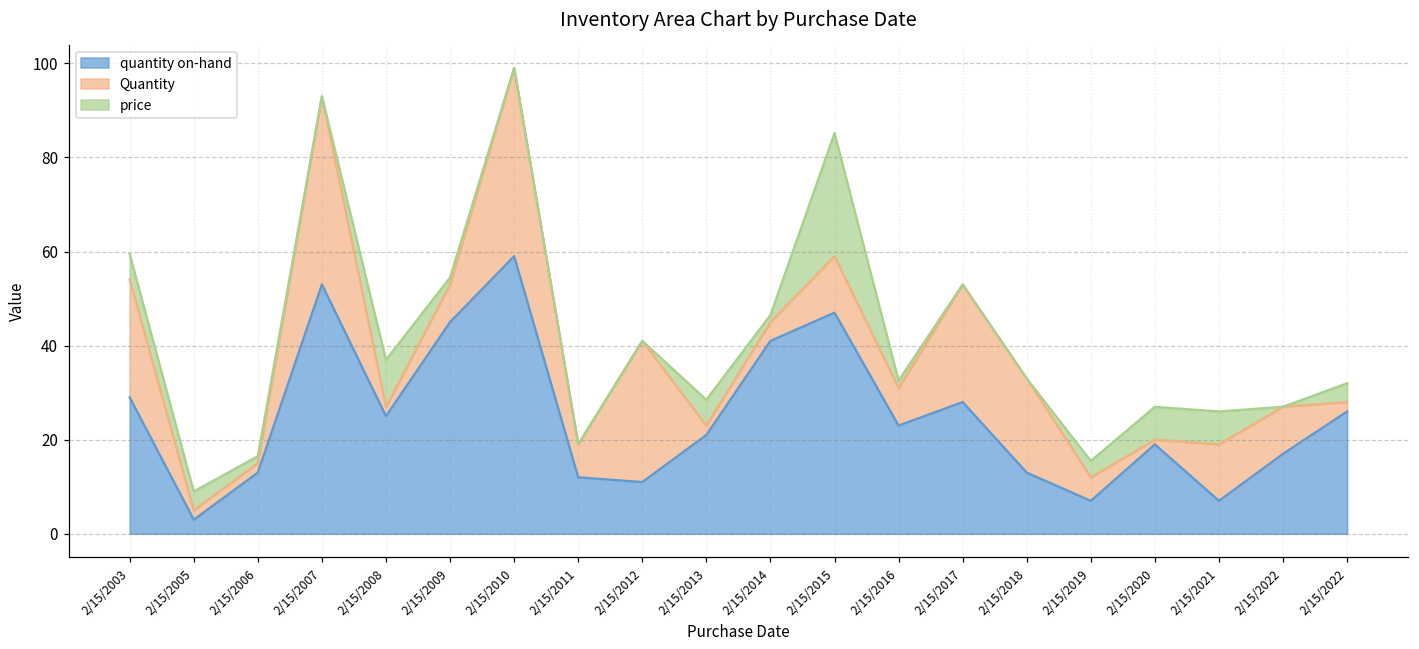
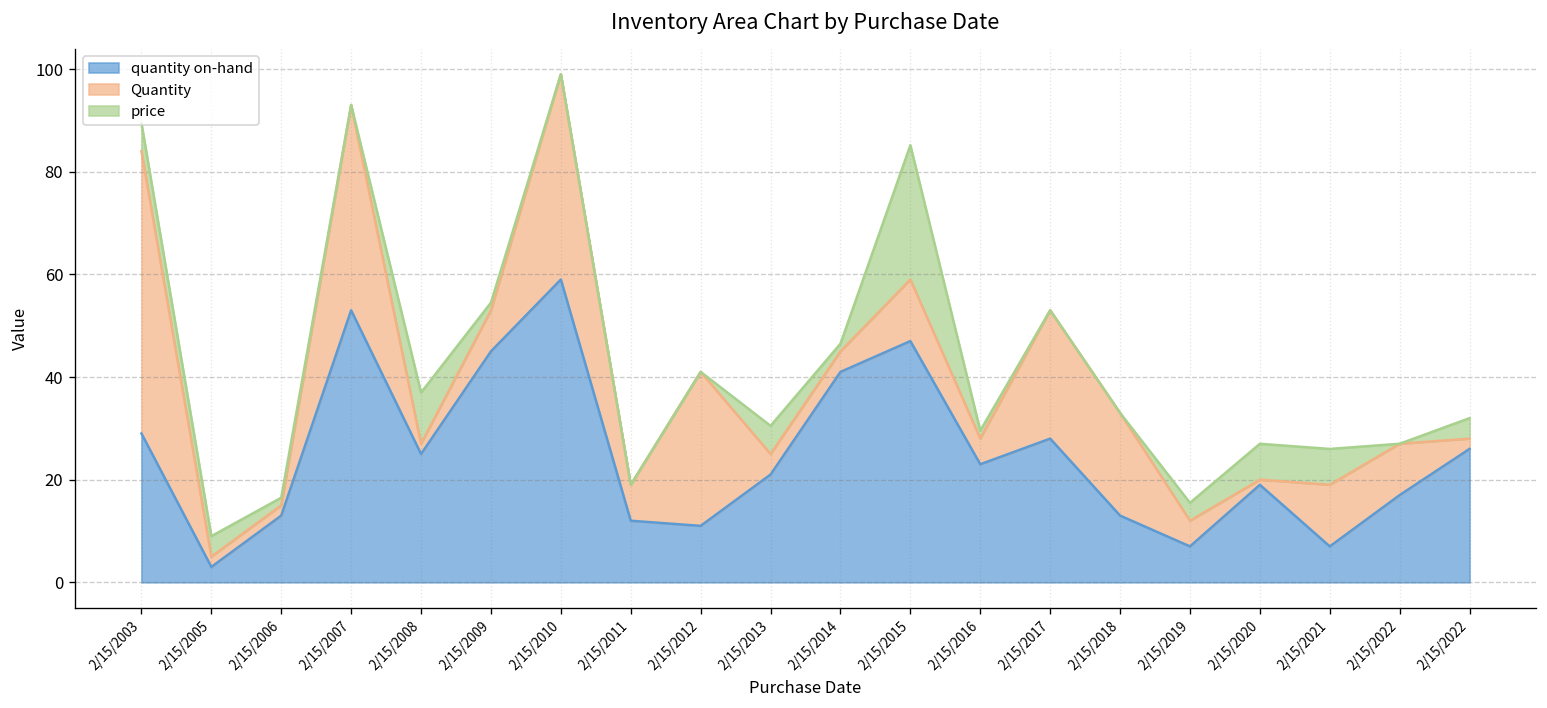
  {
    "quantity on-hand": {
      "2/15/2003": 29,
      "2/15/2005": 3,
      "2/15/2006": 13,
      "2/15/2007": 53,
      "2/15/2008": 25,
      "2/15/2009": 45,
      "2/15/2010": 59,
      "2/15/2011": 12,
      "2/15/2012": 11,
      "2/15/2013": 21,
      "2/15/2014": 41,
      "2/15/2015": 47,
      "2/15/2016": 23,
      "2/15/2017": 28,
      "2/15/2018": 13,
      "2/15/2019": 7,
      "2/15/2020": 19,
      "2/15/2021": 7
    },
    "Quantity": {
-     "2/15/2003": 25,
+     "2/15/2003": 55,
      "2/15/2005": 2,
      "2/15/2006": 2,
      "2/15/2008": 2,
      "2/15/2009": 8,
-     "2/15/2013": 2,
+     "2/15/2013": 4,
      "2/15/2014": 4,
      "2/15/2015": 12,
-     "2/15/2016": 8,
+     "2/15/2016": 5,
      "2/15/2019": 5,
      "2/15/2020": 1,
      "2/15/2021": 12
    },
    "price": {
      "2/15/2005": 4,
      "2/15/2006": 1,
      "2/15/2008": 10,
      "2/15/2009": 1,
      "2/15/2013": 5,
      "2/15/2014": 1,
      "2/15/2015": 26,
      "2/15/2016": 2,
      "2/15/2019": 3,
      "2/15/2020": 7,
      "2/15/2021": 7
    }
  }
